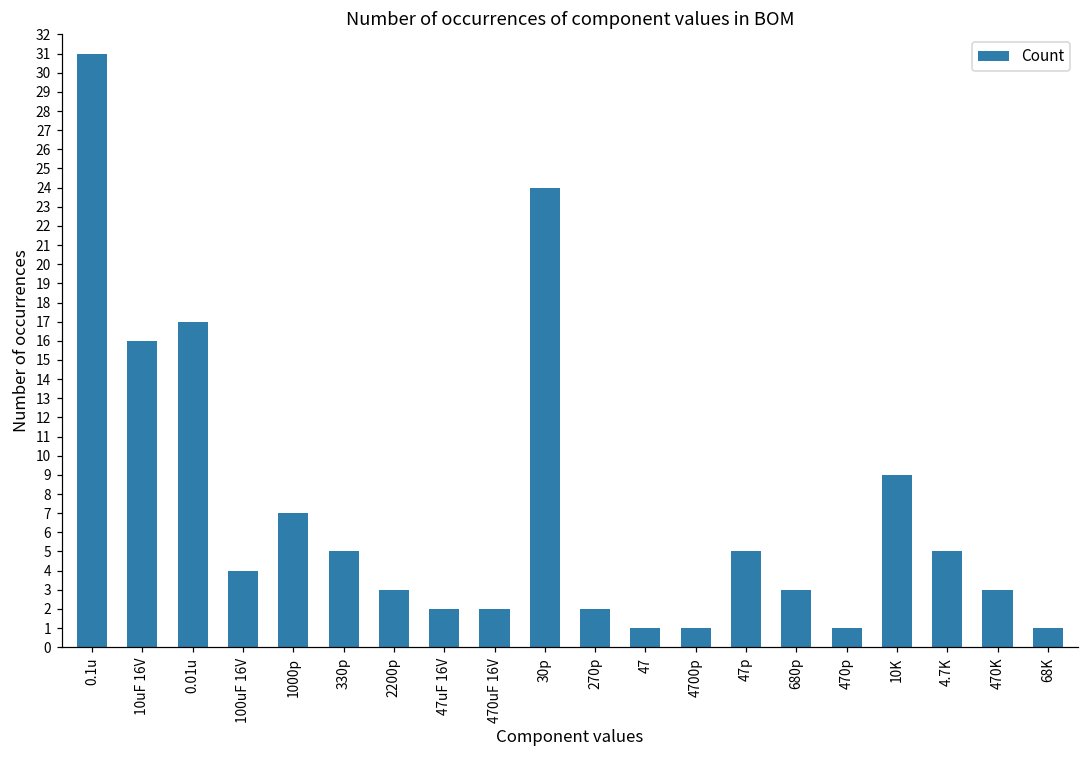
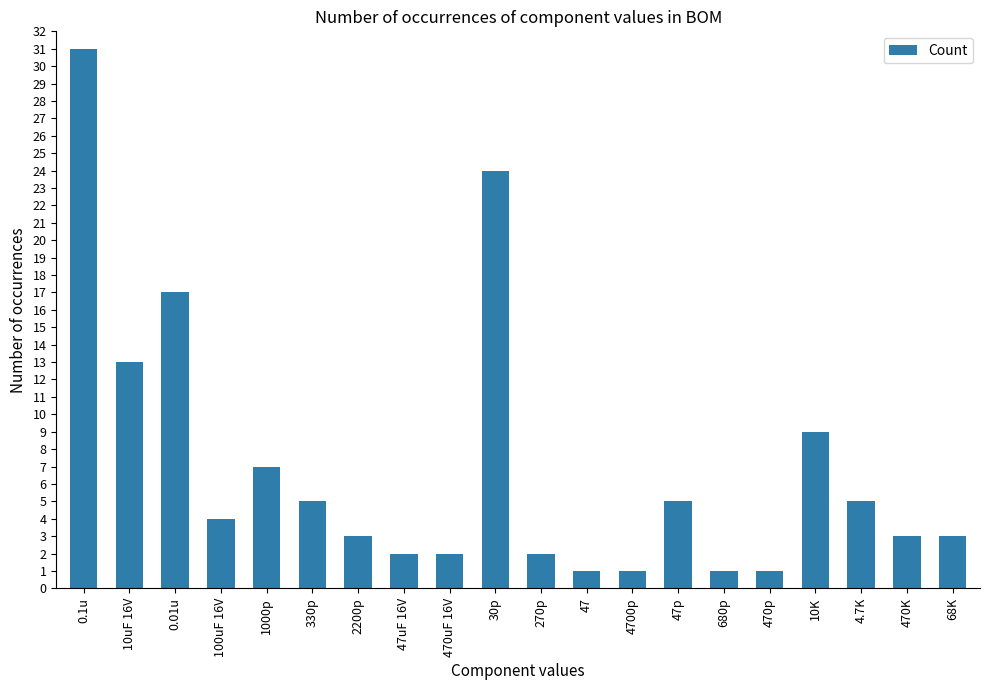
  {
    "0.1u": 31,
-   "10uF 16V": 16,
+   "10uF 16V": 13,
    "0.01u": 17,
    "100uF 16V": 4,
    "1000p": 7,
    "330p": 5,
    "2200p": 3,
    "47uF 16V": 2,
    "470uF 16V": 2,
    "30p": 24,
    "270p": 2,
    "47": 1,
    "4700p": 1,
    "47p": 5,
-   "680p": 3,
+   "680p": 1,
    "470p": 1,
    "10K": 9,
    "4.7K": 5,
    "470K": 3,
-   "68K": 1
+   "68K": 3
  }
